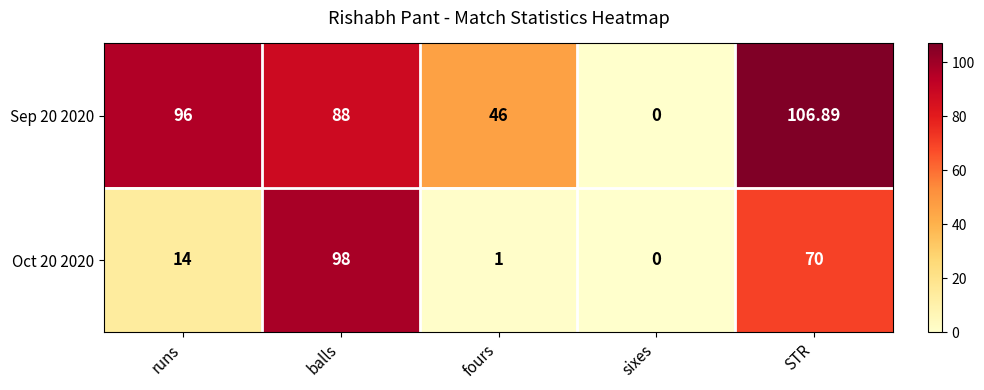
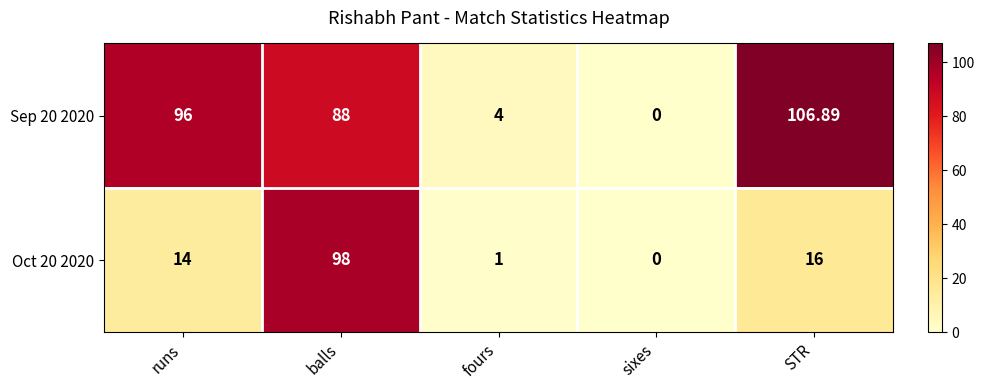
  {
    "Sep 20 2020": {
      "runs": 96,
      "balls": 88,
-     "fours": 46,
+     "fours": 4,
      "sixes": 0,
      "STR": 106.89
    },
    "Oct 20 2020": {
      "runs": 14,
      "balls": 98,
      "fours": 1,
      "sixes": 0,
-     "STR": 70
+     "STR": 16
    }
  }
